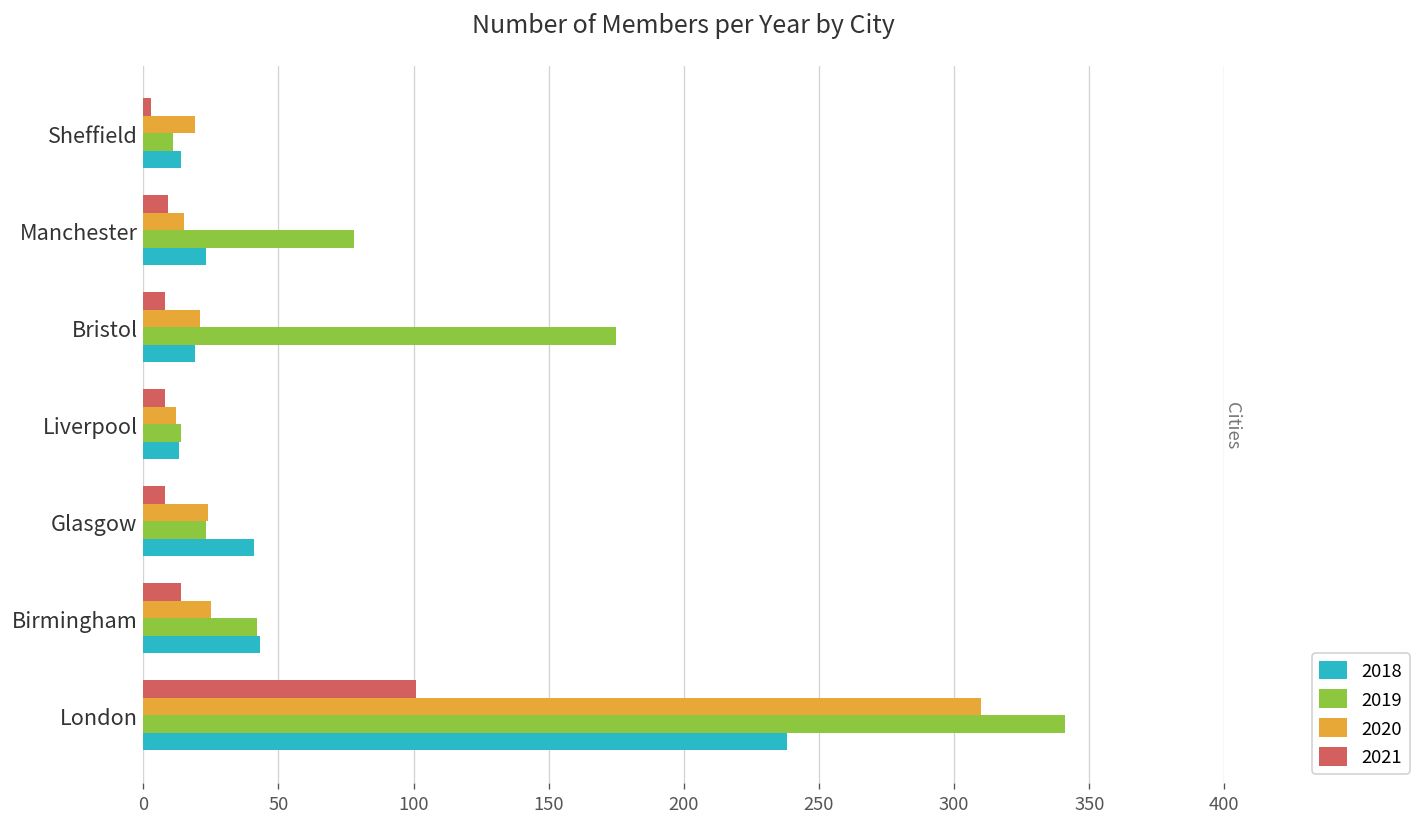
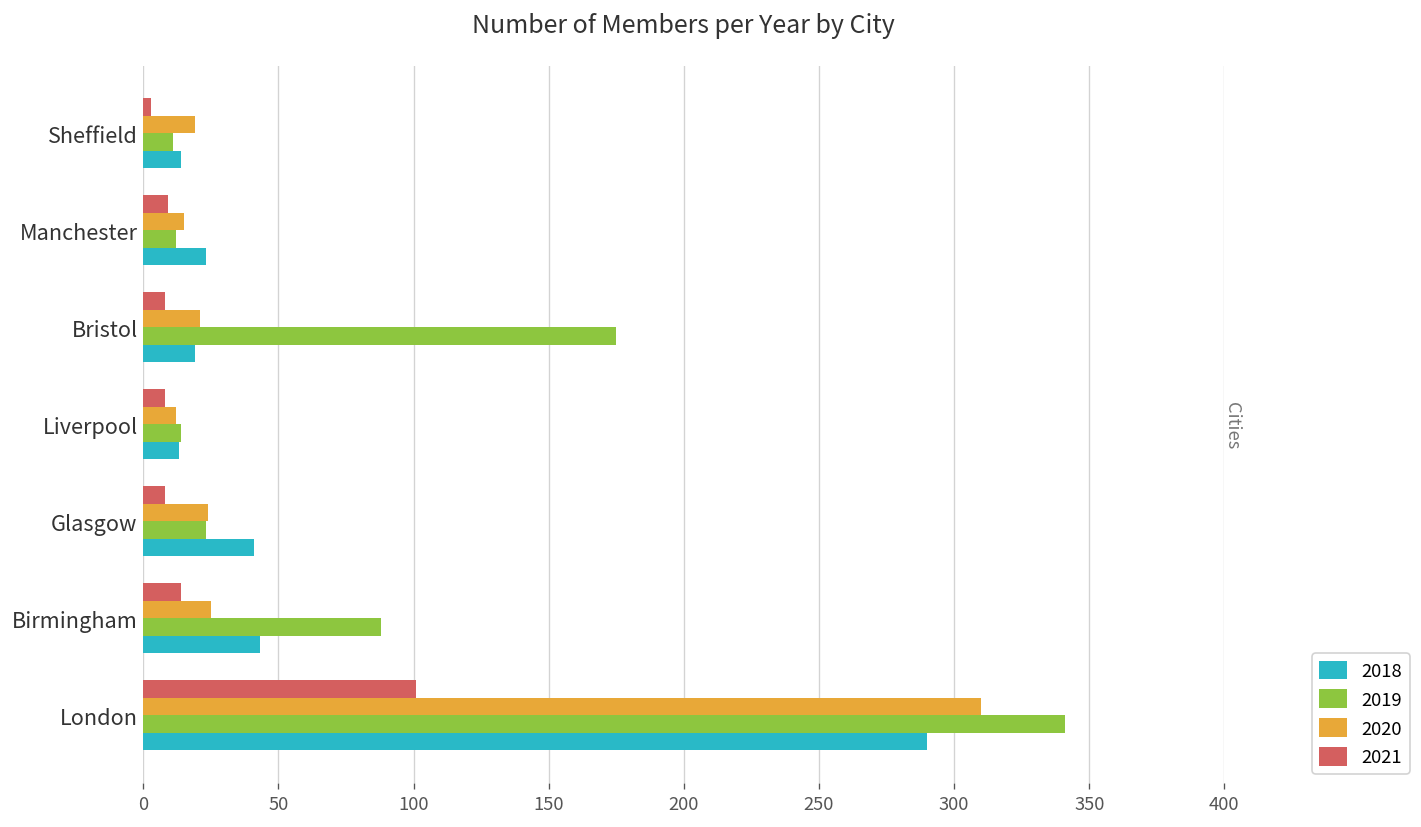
  {
    "2018": {
      "Sheffield": 14,
      "Manchester": 23,
      "Bristol": 19,
      "Liverpool": 13,
      "Glasgow": 41,
      "Birmingham": 43,
-     "London": 238
+     "London": 290
    },
    "2019": {
      "Sheffield": 11,
-     "Manchester": 78,
+     "Manchester": 12,
      "Bristol": 175,
      "Liverpool": 14,
      "Glasgow": 23,
-     "Birmingham": 42,
+     "Birmingham": 88,
      "London": 341
    },
    "2020": {
      "Sheffield": 19,
      "Manchester": 15,
      "Bristol": 21,
      "Liverpool": 12,
      "Glasgow": 24,
      "Birmingham": 25,
      "London": 310
    },
    "2021": {
      "Sheffield": 3,
      "Manchester": 9,
      "Bristol": 8,
      "Liverpool": 8,
      "Glasgow": 8,
      "Birmingham": 14,
      "London": 101
    }
  }
